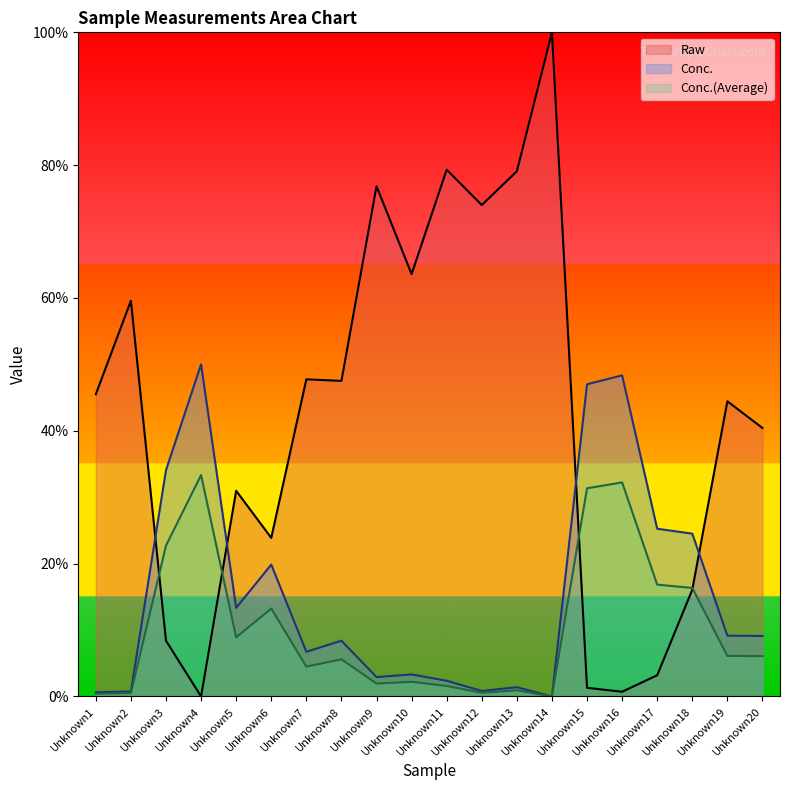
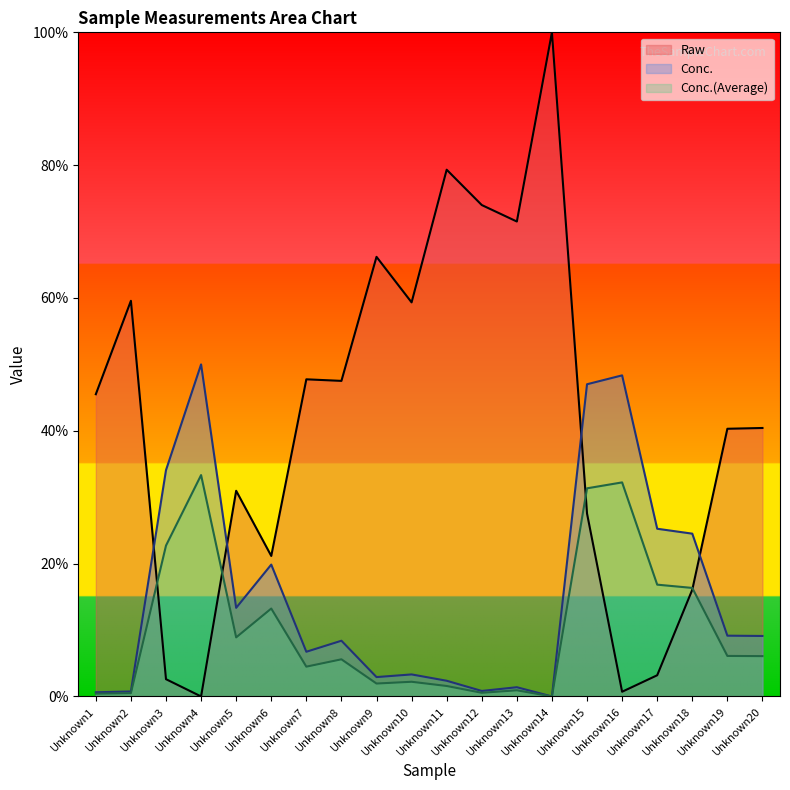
  {
    "Raw": {
      "Unknown1": "46%",
      "Unknown2": "60%",
-     "Unknown3": "8%",
+     "Unknown3": "3%",
      "Unknown4": "0%",
      "Unknown5": "31%",
-     "Unknown6": "24%",
+     "Unknown6": "21%",
      "Unknown7": "48%",
      "Unknown8": "48%",
-     "Unknown9": "77%",
-     "Unknown10": "64%",
+     "Unknown9": "66%",
+     "Unknown10": "59%",
      "Unknown11": "79%",
      "Unknown12": "74%",
-     "Unknown13": "79%",
+     "Unknown13": "72%",
      "Unknown14": "100%",
-     "Unknown15": "1%",
+     "Unknown15": "28%",
      "Unknown16": "1%",
      "Unknown17": "3%",
-     "Unknown19": "44%",
+     "Unknown19": "40%",
      "Unknown20": "40%"
    }
  }
